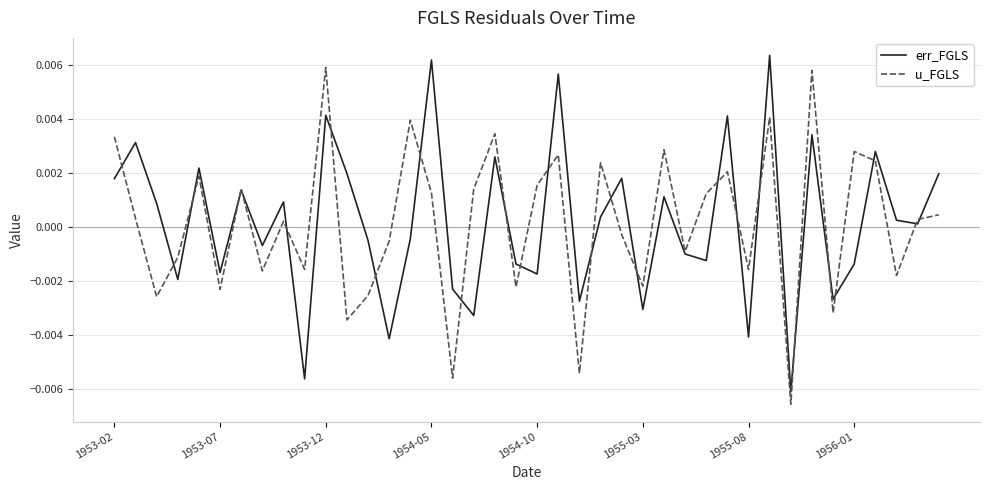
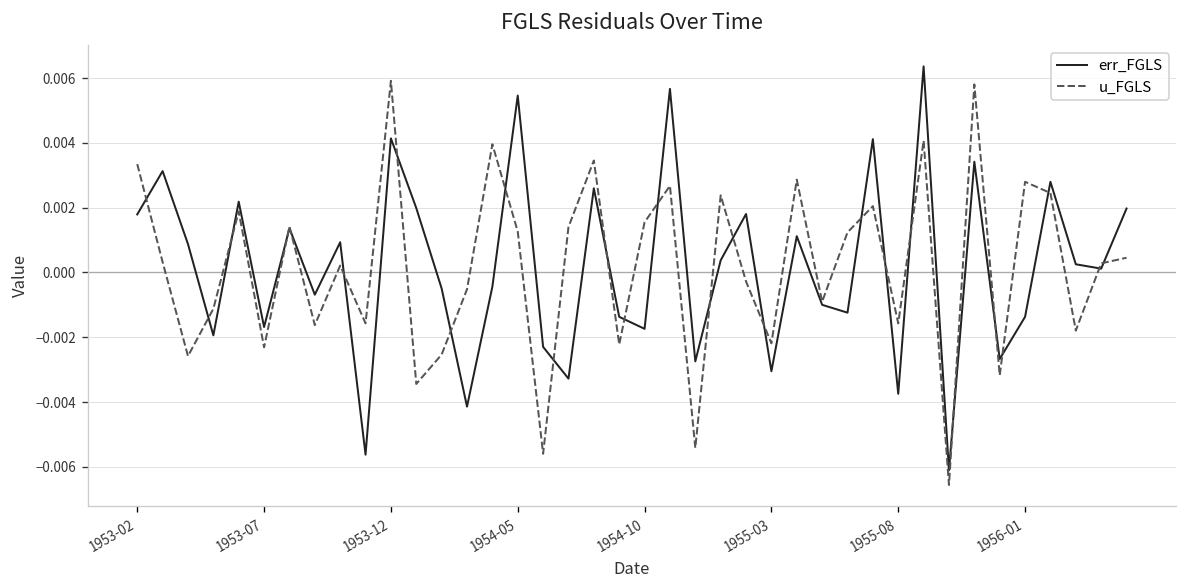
  {
    "err_FGLS": {
      "1953-02": 0.0018,
      "1953-07": -0.0017,
      "1953-12": 0.0041,
-     "1954-05": 0.0062,
+     "1954-05": 0.0055,
      "1954-10": -0.0017,
      "1955-03": -0.0030,
-     "1955-08": -0.0041,
+     "1955-08": -0.0037,
      "1956-01": -0.0014
    },
    "u_FGLS": {
      "1953-02": 0.0033,
      "1953-07": -0.0023,
      "1953-12": 0.0059,
      "1954-05": 0.0013,
      "1954-10": 0.0015,
      "1955-03": -0.0022,
      "1955-08": -0.0016,
      "1956-01": 0.0028
    }
  }
